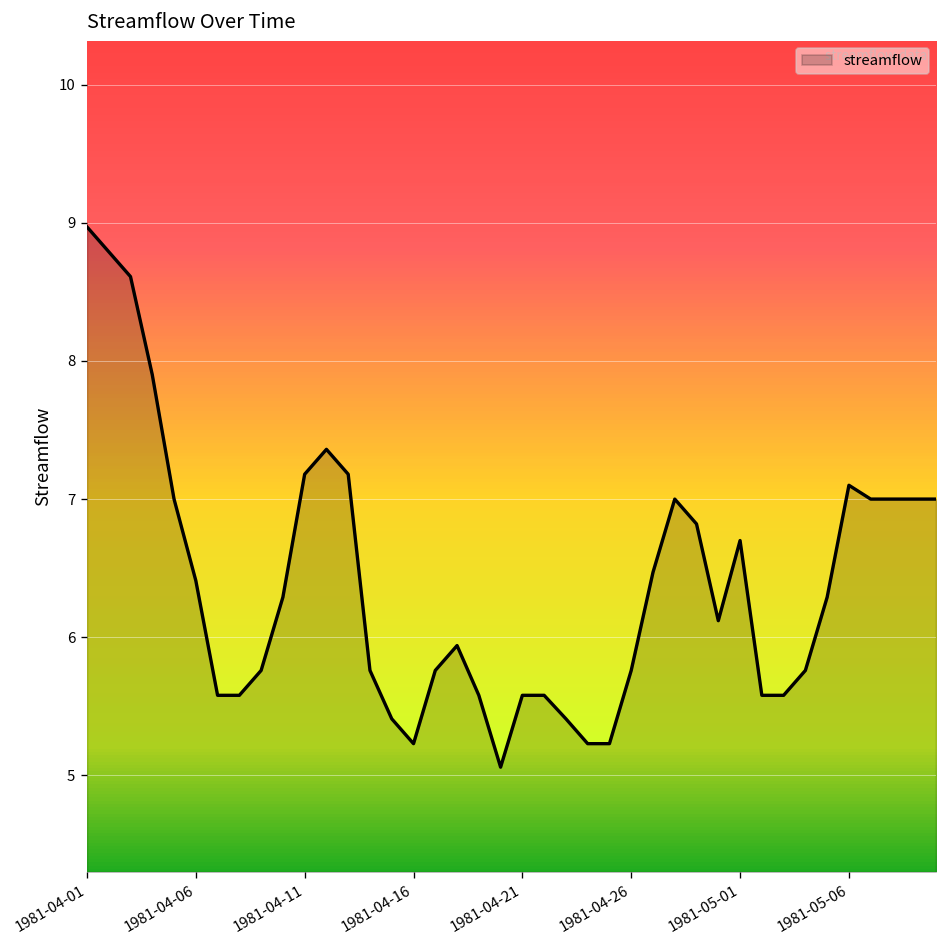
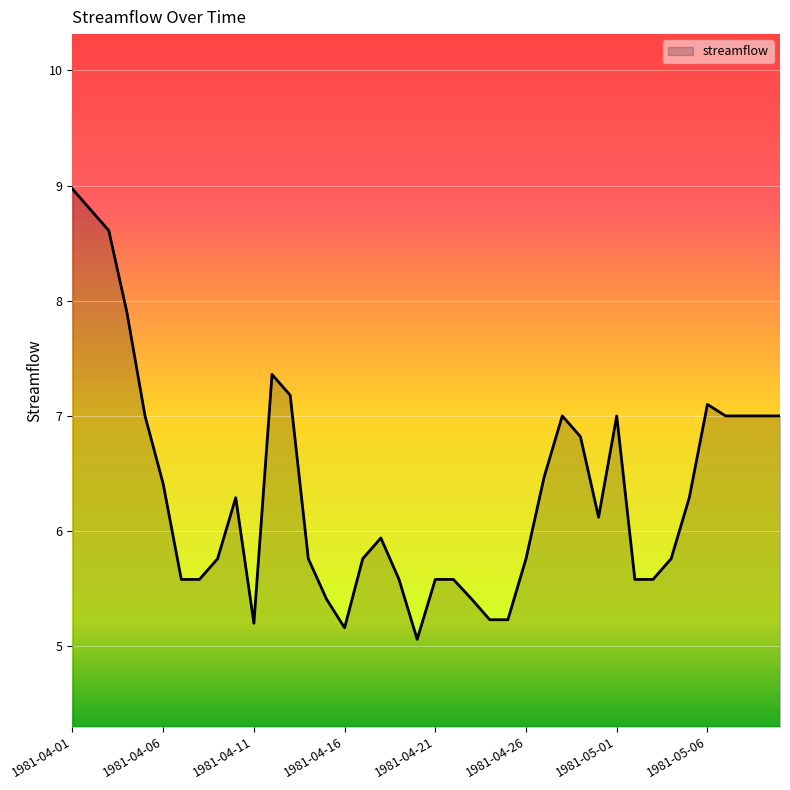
  {
    "1981-04-01": 8.97,
    "1981-04-06": 6.41,
-   "1981-04-11": 7.18,
-   "1981-04-16": 5.23,
+   "1981-04-11": 5.20,
+   "1981-04-16": 5.16,
    "1981-04-21": 5.58,
    "1981-04-26": 5.76,
-   "1981-05-01": 6.7,
+   "1981-05-01": 7.0,
    "1981-05-06": 7.10
  }
